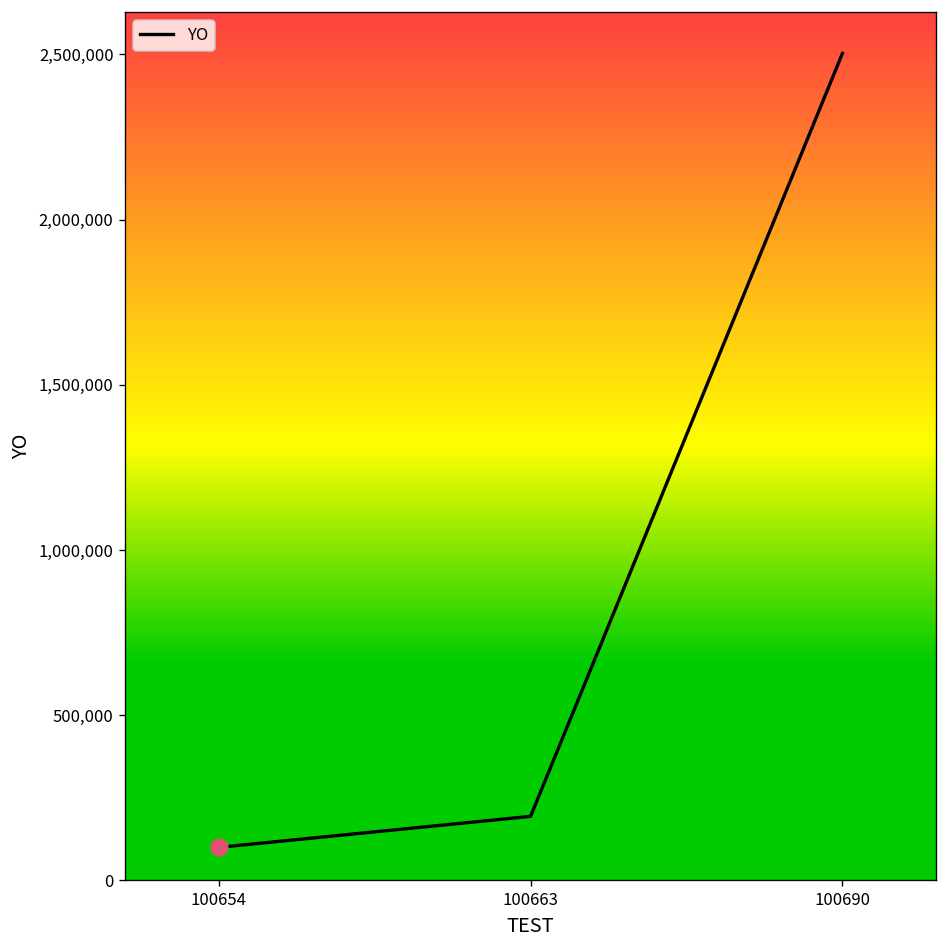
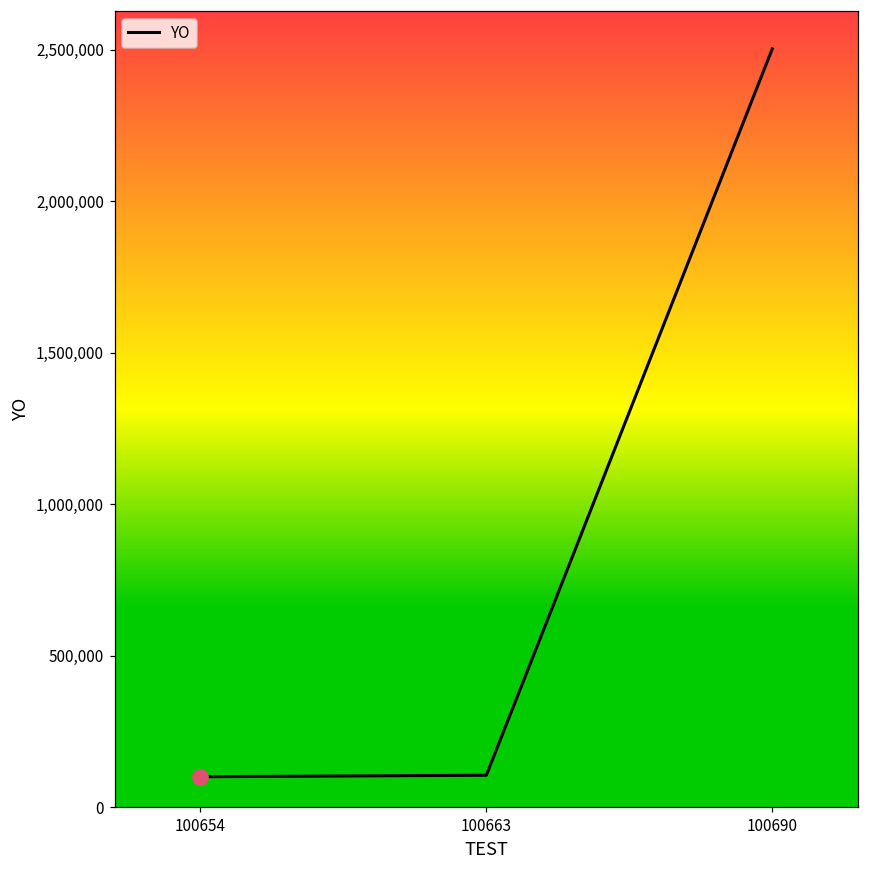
  {
    "YO": {
-     "100663": "190,000",
+     "100663": "110,000",
      "100690": "2,500,000"
    }
  }
